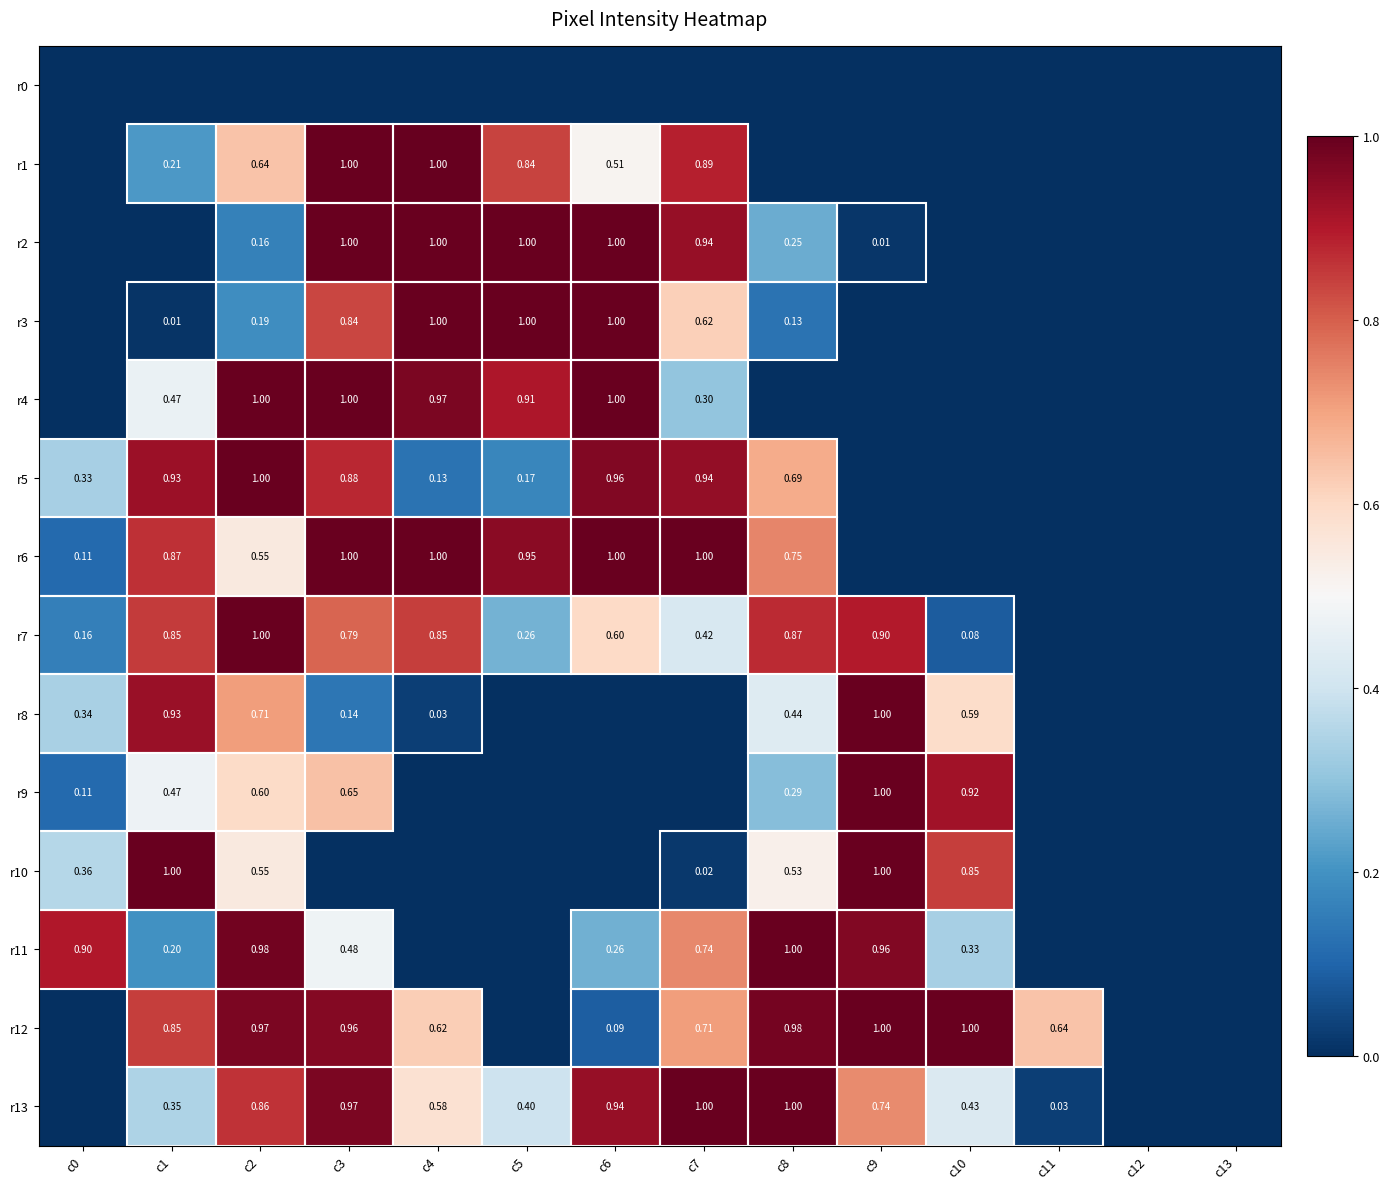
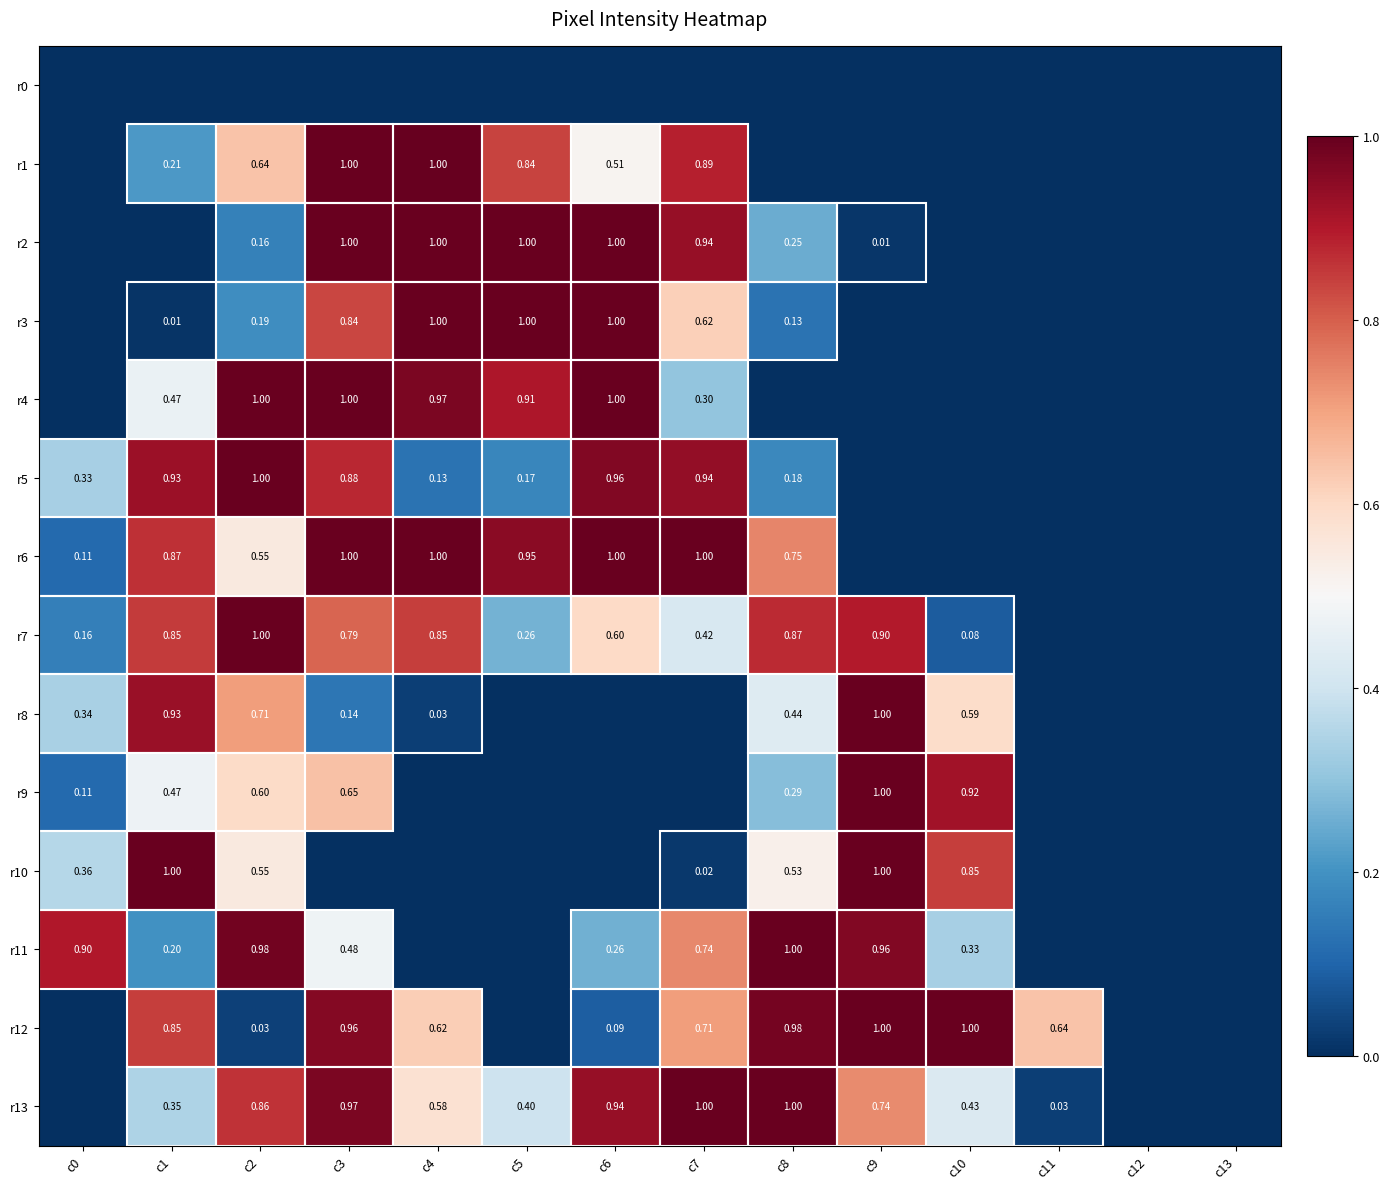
  {
    "r1": {
      "c1": 0.21,
      "c2": 0.64,
      "c3": 1.00,
      "c4": 1.00,
      "c5": 0.84,
      "c6": 0.51,
      "c7": 0.89
    },
    "r2": {
      "c2": 0.16,
      "c3": 1.00,
      "c4": 1.00,
      "c5": 1.00,
      "c6": 1.00,
      "c7": 0.94,
      "c8": 0.25,
      "c9": 0.01
    },
    "r3": {
      "c1": 0.01,
      "c2": 0.19,
      "c3": 0.84,
      "c4": 1.00,
      "c5": 1.00,
      "c6": 1.00,
      "c7": 0.62,
      "c8": 0.13
    },
    "r4": {
      "c1": 0.47,
      "c2": 1.00,
      "c3": 1.00,
      "c4": 0.97,
      "c5": 0.91,
      "c6": 1.00,
      "c7": 0.30
    },
    "r5": {
      "c0": 0.33,
      "c1": 0.93,
      "c2": 1.00,
      "c3": 0.88,
      "c4": 0.13,
      "c5": 0.17,
      "c6": 0.96,
      "c7": 0.94,
-     "c8": 0.69
+     "c8": 0.18
    },
    "r6": {
      "c0": 0.11,
      "c1": 0.87,
      "c2": 0.55,
      "c3": 1.00,
      "c4": 1.00,
      "c5": 0.95,
      "c6": 1.00,
      "c7": 1.00,
      "c8": 0.75
    },
    "r7": {
      "c0": 0.16,
      "c1": 0.85,
      "c2": 1.00,
      "c3": 0.79,
      "c4": 0.85,
      "c5": 0.26,
      "c6": 0.60,
      "c7": 0.42,
      "c8": 0.87,
      "c9": 0.90,
      "c10": 0.08
    },
    "r8": {
      "c0": 0.34,
      "c1": 0.93,
      "c2": 0.71,
      "c3": 0.14,
      "c4": 0.03,
      "c8": 0.44,
      "c9": 1.00,
      "c10": 0.59
    },
    "r9": {
      "c0": 0.11,
      "c1": 0.47,
      "c2": 0.60,
      "c3": 0.65,
      "c8": 0.29,
      "c9": 1.00,
      "c10": 0.92
    },
    "r10": {
      "c0": 0.36,
      "c1": 1.00,
      "c2": 0.55,
      "c7": 0.02,
      "c8": 0.53,
      "c9": 1.00,
      "c10": 0.85
    },
    "r11": {
      "c0": 0.90,
      "c1": 0.20,
      "c2": 0.98,
      "c3": 0.48,
      "c6": 0.26,
      "c7": 0.74,
      "c8": 1.00,
      "c9": 0.96,
      "c10": 0.33
    },
    "r12": {
      "c1": 0.85,
-     "c2": 0.97,
+     "c2": 0.03,
      "c3": 0.96,
      "c4": 0.62,
      "c6": 0.09,
      "c7": 0.71,
      "c8": 0.98,
      "c9": 1.00,
      "c10": 1.00,
      "c11": 0.64
    },
    "r13": {
      "c1": 0.35,
      "c2": 0.86,
      "c3": 0.97,
      "c4": 0.58,
      "c5": 0.40,
      "c6": 0.94,
      "c7": 1.00,
      "c8": 1.00,
      "c9": 0.74,
      "c10": 0.43,
      "c11": 0.03
    }
  }
